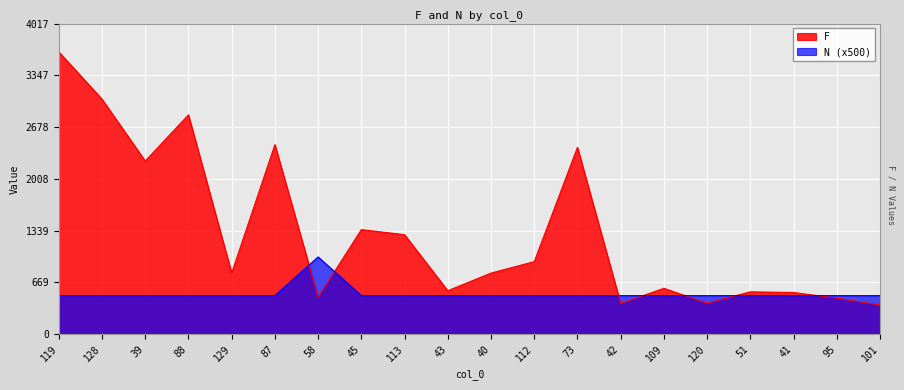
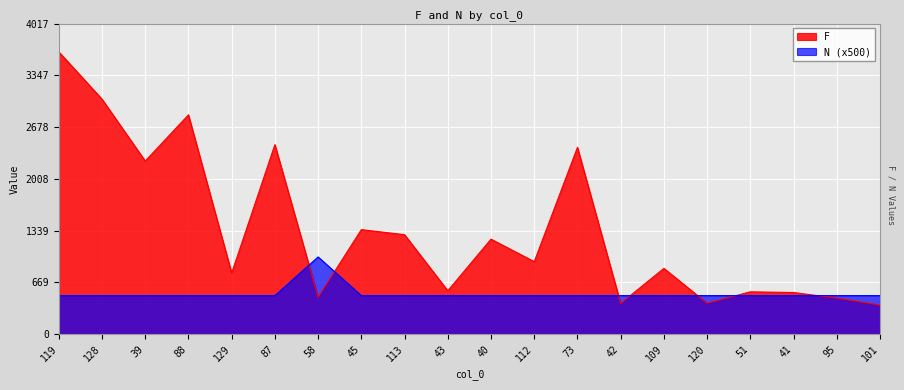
  {
    "F": {
      "119": 3700,
      "128": 3000,
      "39": 2200,
      "88": 2800,
      "129": 800,
      "87": 2500,
      "58": 500,
      "45": 1400,
      "113": 1300,
      "43": 600,
-     "40": 800,
+     "40": 1200,
      "112": 900,
      "73": 2400,
      "42": 400,
-     "109": 600,
+     "109": 900,
      "120": 400,
      "51": 500,
      "41": 500,
      "101": 400
    },
    "N (x500)": {
      "119": 500,
      "128": 500,
      "39": 500,
      "88": 500,
      "129": 500,
      "87": 500,
      "58": 1000,
      "45": 500,
      "113": 500,
      "43": 500,
      "40": 500,
      "112": 500,
      "73": 500,
      "42": 500,
      "109": 500,
      "120": 500,
      "51": 500,
      "41": 500,
      "101": 500
    }
  }
